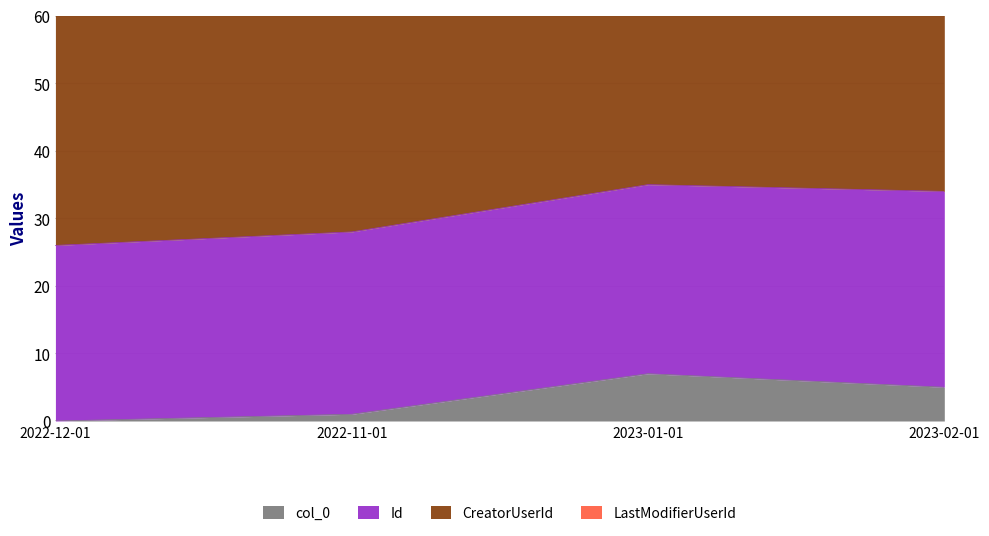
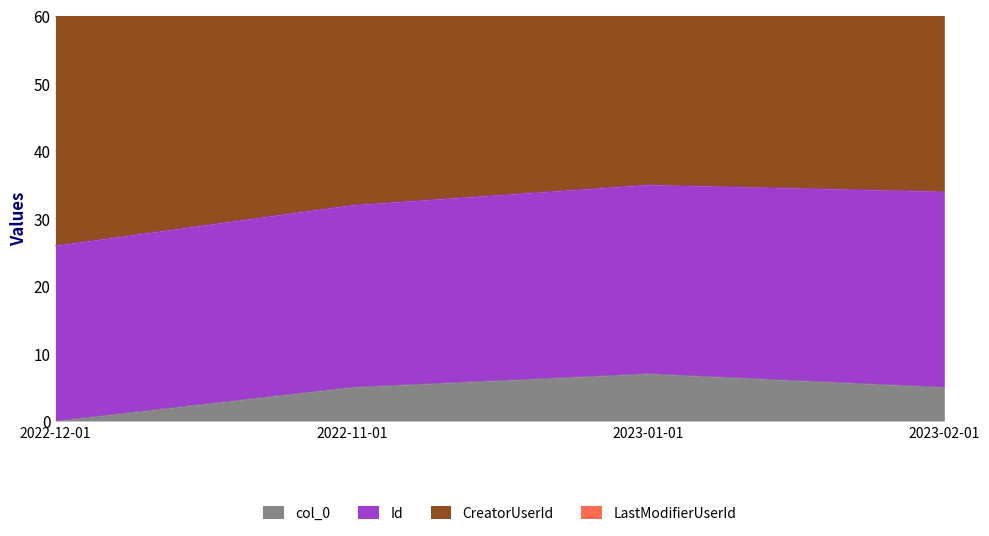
  {
    "col_0": {
      "2022-12-01": 0,
-     "2022-11-01": 1,
+     "2022-11-01": 5,
      "2023-01-01": 7,
      "2023-02-01": 5
    },
    "Id": {
      "2022-12-01": 26,
      "2022-11-01": 27,
      "2023-01-01": 28,
      "2023-02-01": 29
    }
  }
